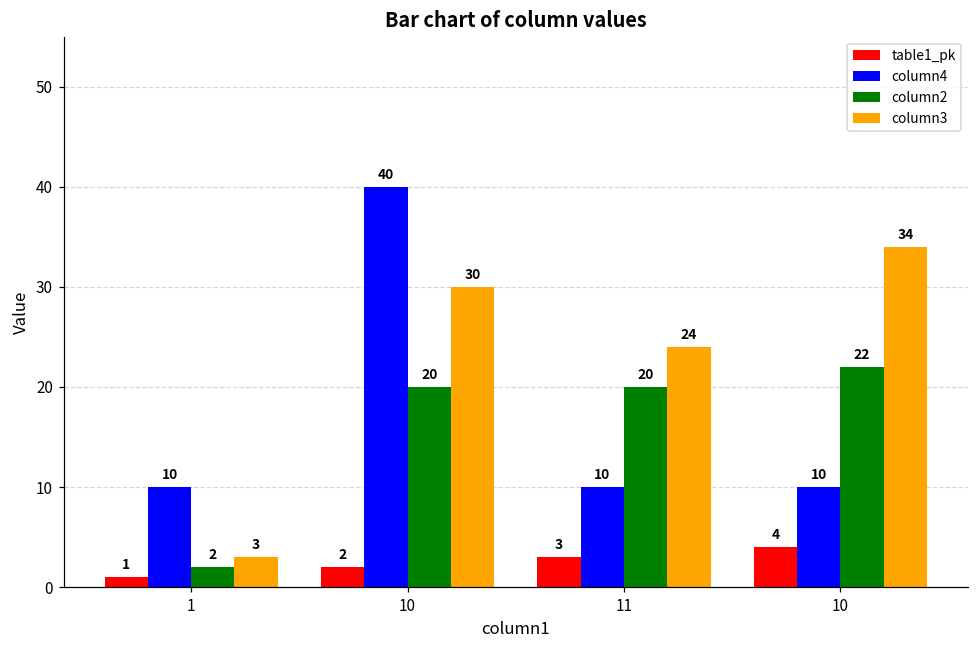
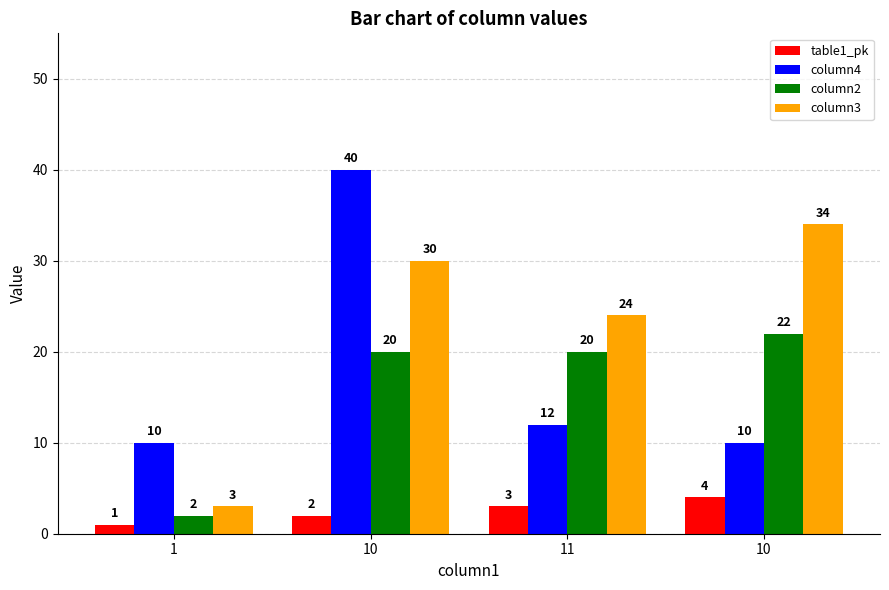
  {
    "table1_pk": {
      "1": 1,
      "11": 3
    },
    "column4": {
      "1": 10,
-     "11": 10
+     "11": 12
    },
    "column2": {
      "1": 2,
      "11": 20
    },
    "column3": {
      "1": 3,
      "11": 24
    }
  }
